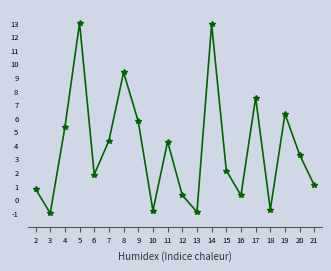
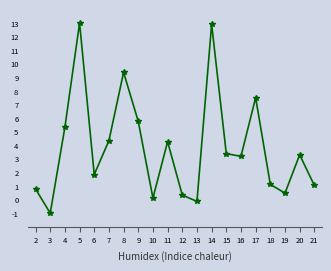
  {
    "2": 0.8,
    "3": -1.0,
    "4": 5.3,
    "5": 13.0,
    "6": 1.8,
    "7": 4.3,
    "8": 9.4,
    "9": 5.8,
-   "10": -0.8,
+   "10": 0.1,
    "11": 4.3,
    "12": 0.3,
-   "13": -0.9,
+   "13": -0.1,
    "14": 12.9,
-   "15": 2.1,
-   "16": 0.3,
+   "15": 3.4,
+   "16": 3.2,
    "17": 7.5,
-   "18": -0.7,
-   "19": 6.3,
+   "18": 1.1,
+   "19": 0.5,
    "20": 3.3,
    "21": 1.0
  }
